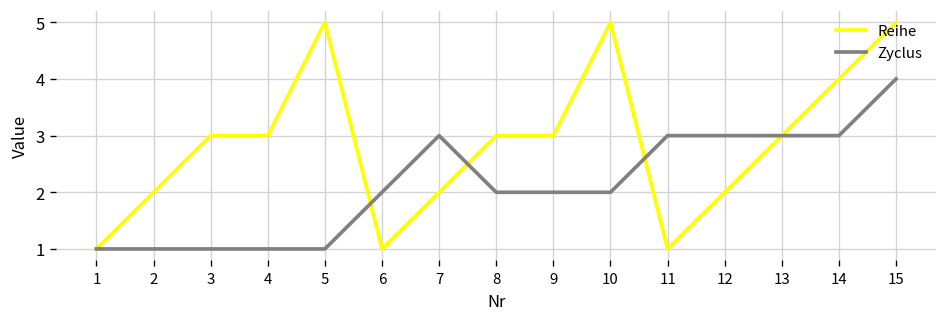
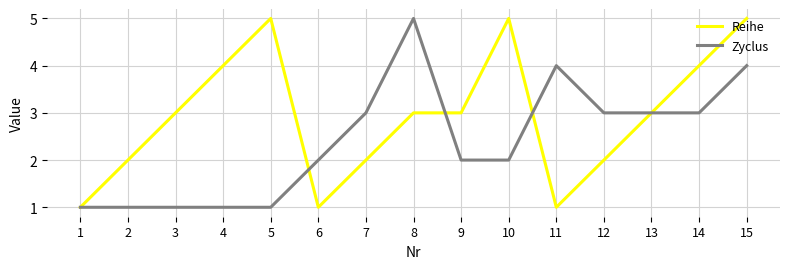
  {
    "Reihe": {
      "2": 2,
      "3": 3,
-     "4": 3,
+     "4": 4,
      "5": 5,
      "6": 1,
      "7": 2,
      "8": 3,
      "9": 3,
      "10": 5,
      "11": 1,
      "12": 2,
      "14": 4,
      "15": 5
    },
    "Zyclus": {
      "2": 1,
      "3": 1,
      "4": 1,
      "5": 1,
      "6": 2,
      "7": 3,
-     "8": 2,
+     "8": 5,
      "9": 2,
      "10": 2,
-     "11": 3,
+     "11": 4,
      "12": 3,
      "14": 3,
      "15": 4
    }
  }
